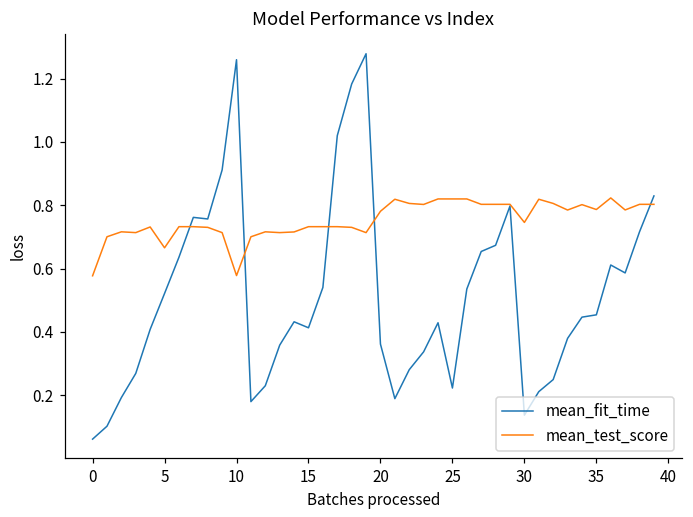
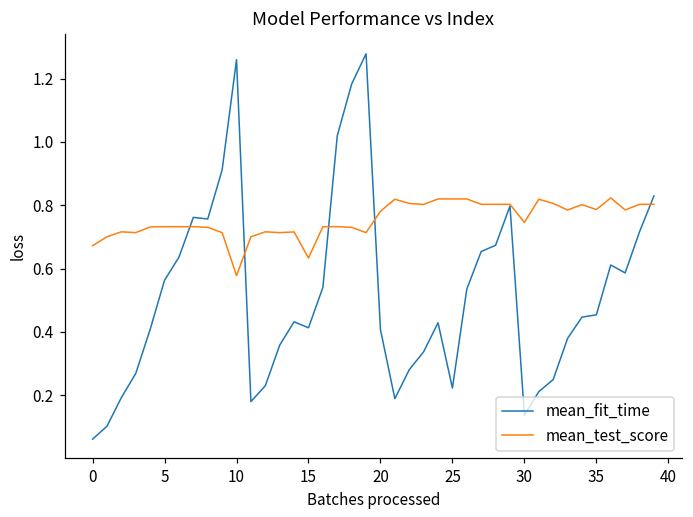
  {
    "mean_fit_time": {
      "0": 0.06,
-     "5": 0.52,
+     "5": 0.56,
      "10": 1.26,
      "15": 0.41,
-     "20": 0.36,
+     "20": 0.41,
      "25": 0.22,
      "35": 0.45
    },
    "mean_test_score": {
-     "0": 0.58,
-     "5": 0.67,
+     "0": 0.67,
+     "5": 0.73,
      "10": 0.58,
-     "15": 0.73,
+     "15": 0.63,
      "20": 0.78,
      "25": 0.82,
      "30": 0.75,
      "35": 0.79
    }
  }
